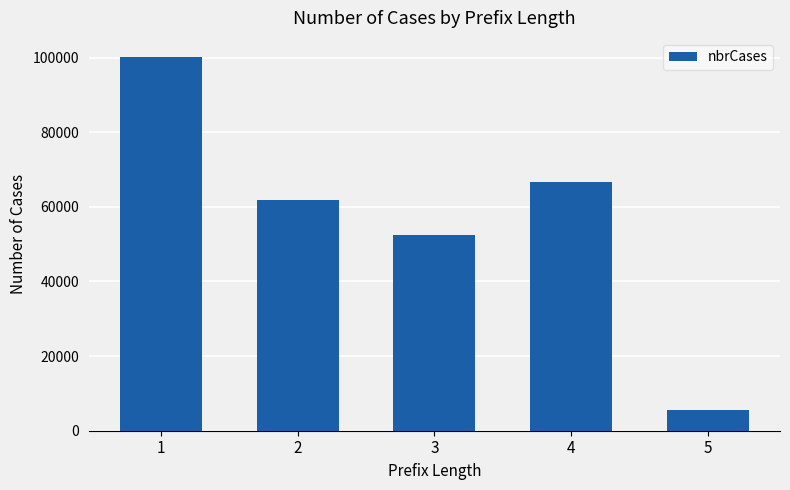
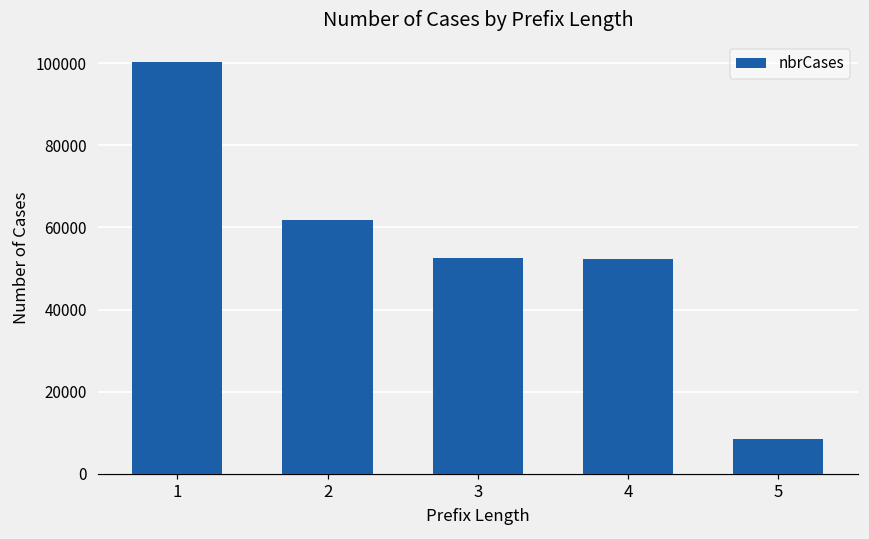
  {
    "1": 100000,
    "2": 62000,
    "3": 53000,
-   "4": 67000,
-   "5": 6000
+   "4": 52000,
+   "5": 8000
  }
